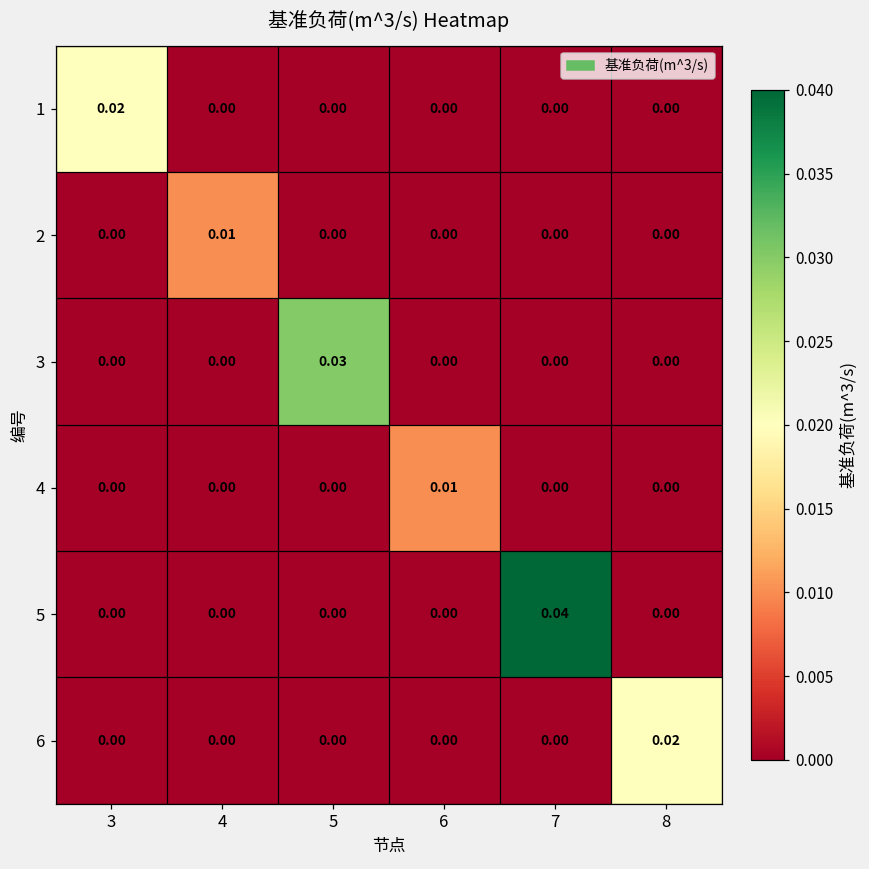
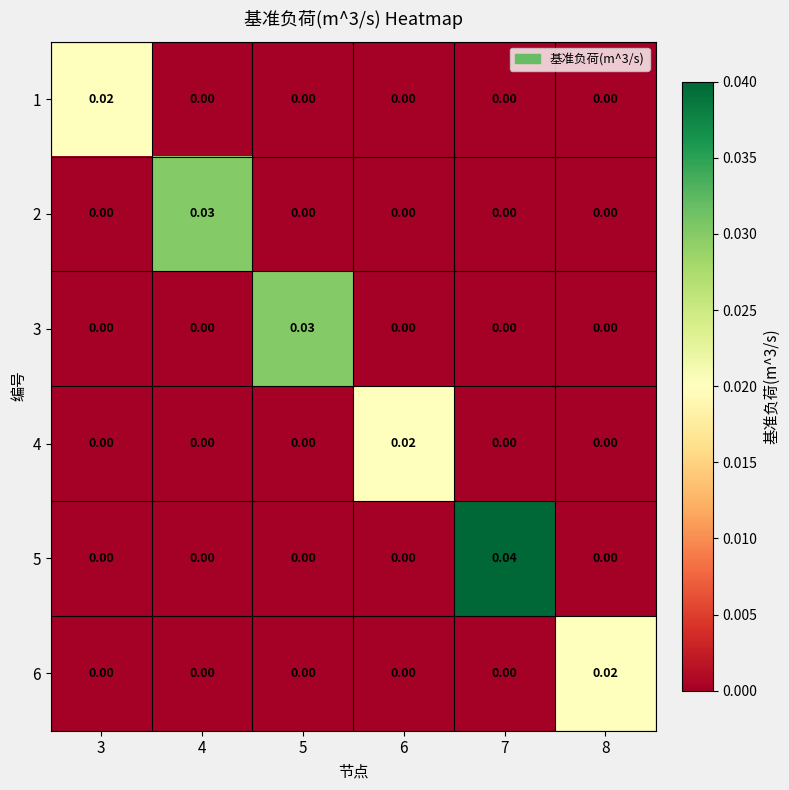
  {
    "1": {
      "3": 0.02,
      "4": 0.00,
      "5": 0.00,
      "6": 0.00,
      "7": 0.00,
      "8": 0.00
    },
    "2": {
      "3": 0.00,
-     "4": 0.01,
+     "4": 0.03,
      "5": 0.00,
      "6": 0.00,
      "7": 0.00,
      "8": 0.00
    },
    "3": {
      "3": 0.00,
      "4": 0.00,
      "5": 0.03,
      "6": 0.00,
      "7": 0.00,
      "8": 0.00
    },
    "4": {
      "3": 0.00,
      "4": 0.00,
      "5": 0.00,
-     "6": 0.01,
+     "6": 0.02,
      "7": 0.00,
      "8": 0.00
    },
    "5": {
      "3": 0.00,
      "4": 0.00,
      "5": 0.00,
      "6": 0.00,
      "7": 0.04,
      "8": 0.00
    },
    "6": {
      "3": 0.00,
      "4": 0.00,
      "5": 0.00,
      "6": 0.00,
      "7": 0.00,
      "8": 0.02
    }
  }
